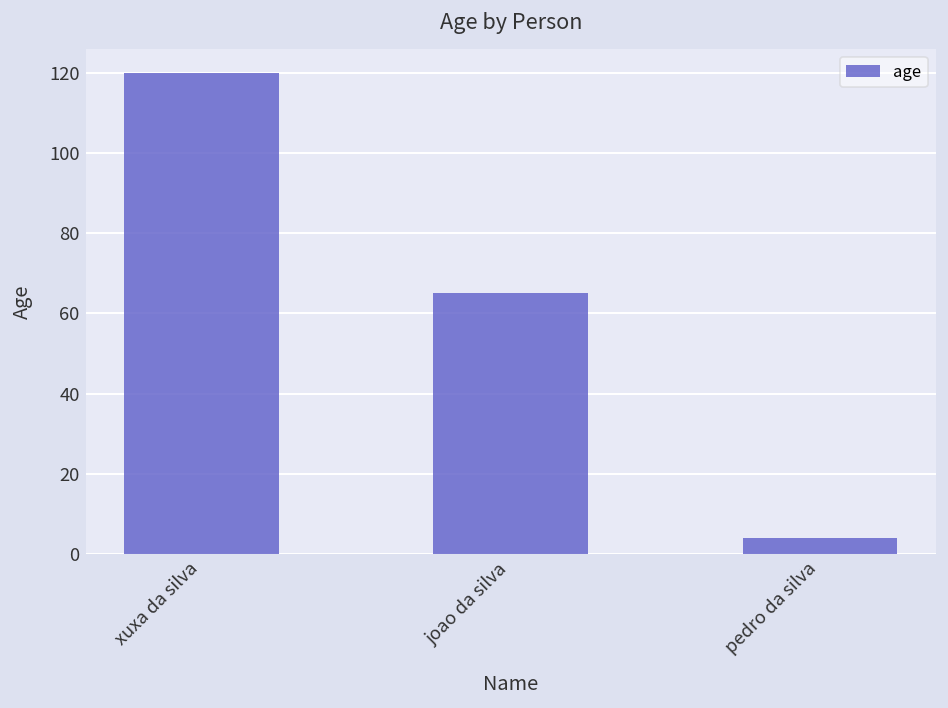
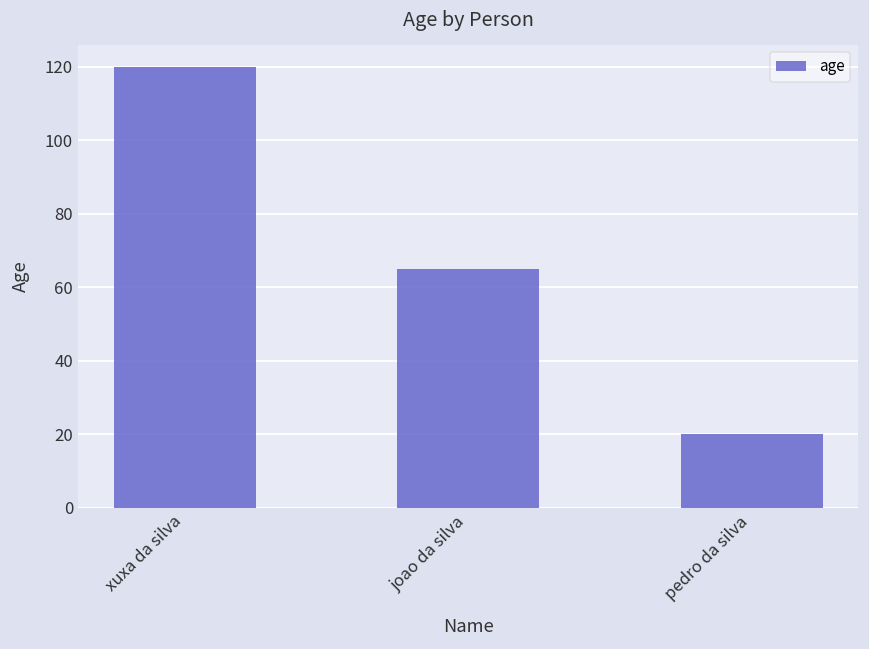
  {
    "xuxa da silva": 120,
    "joao da silva": 65,
-   "pedro da silva": 4
+   "pedro da silva": 20
  }
